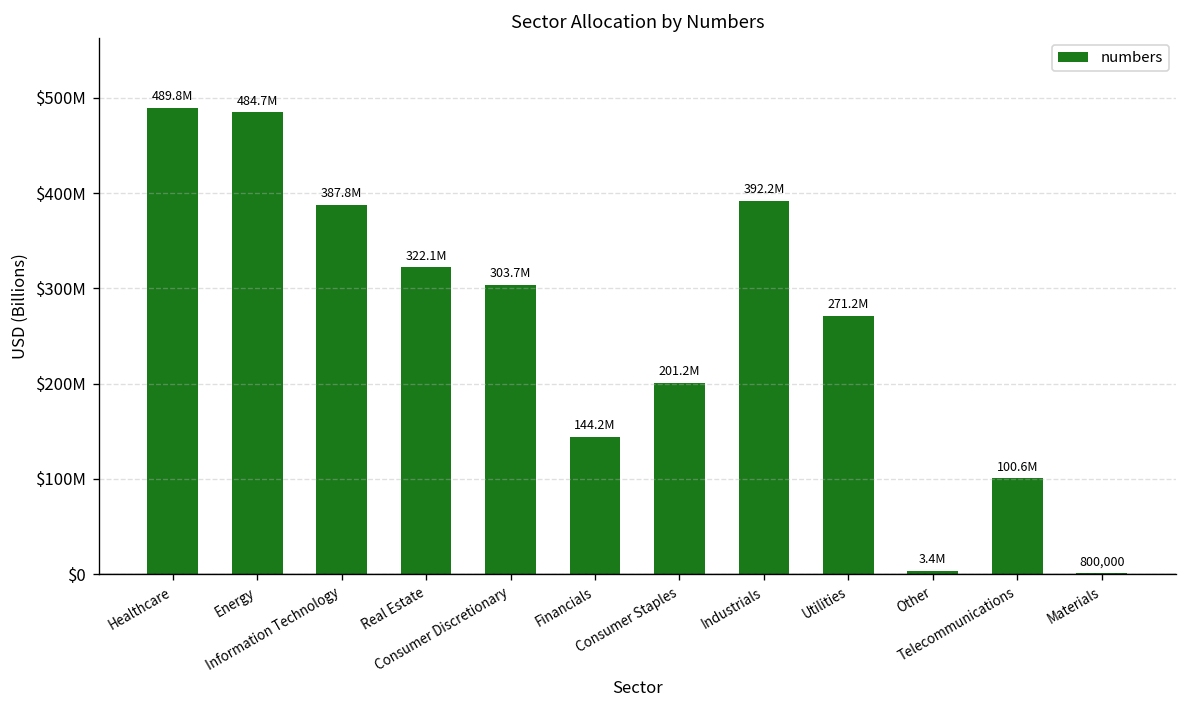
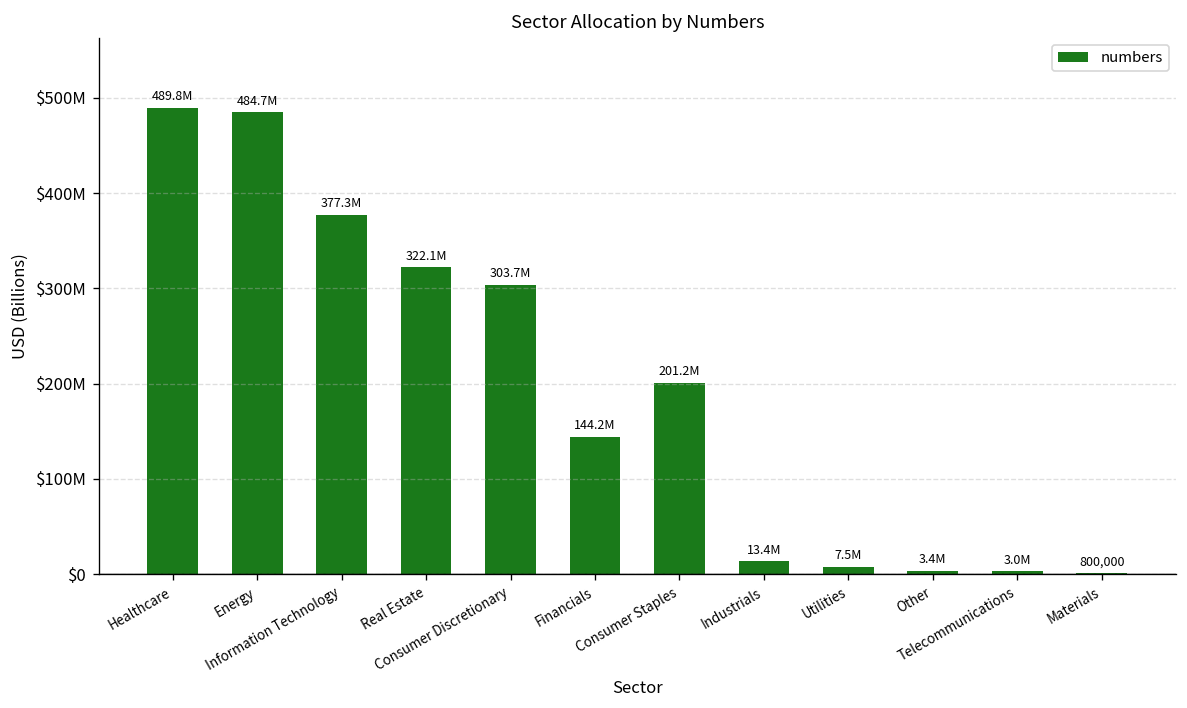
  {
    "Healthcare": "489.8M",
    "Energy": "484.7M",
-   "Information Technology": "387.8M",
+   "Information Technology": "377.3M",
    "Real Estate": "322.1M",
    "Consumer Discretionary": "303.7M",
    "Financials": "144.2M",
    "Consumer Staples": "201.2M",
-   "Industrials": "392.2M",
-   "Utilities": "271.2M",
+   "Industrials": "13.4M",
+   "Utilities": "7.5M",
    "Other": "3.4M",
-   "Telecommunications": "100.6M",
+   "Telecommunications": "3.0M",
    "Materials": "800,000"
  }
